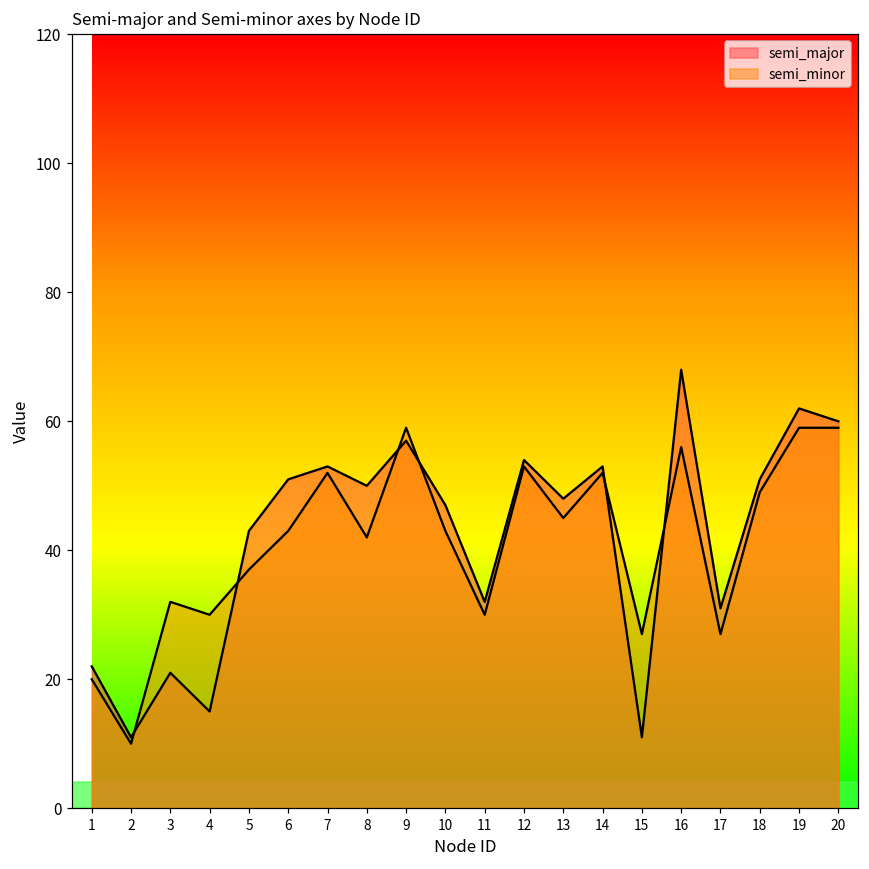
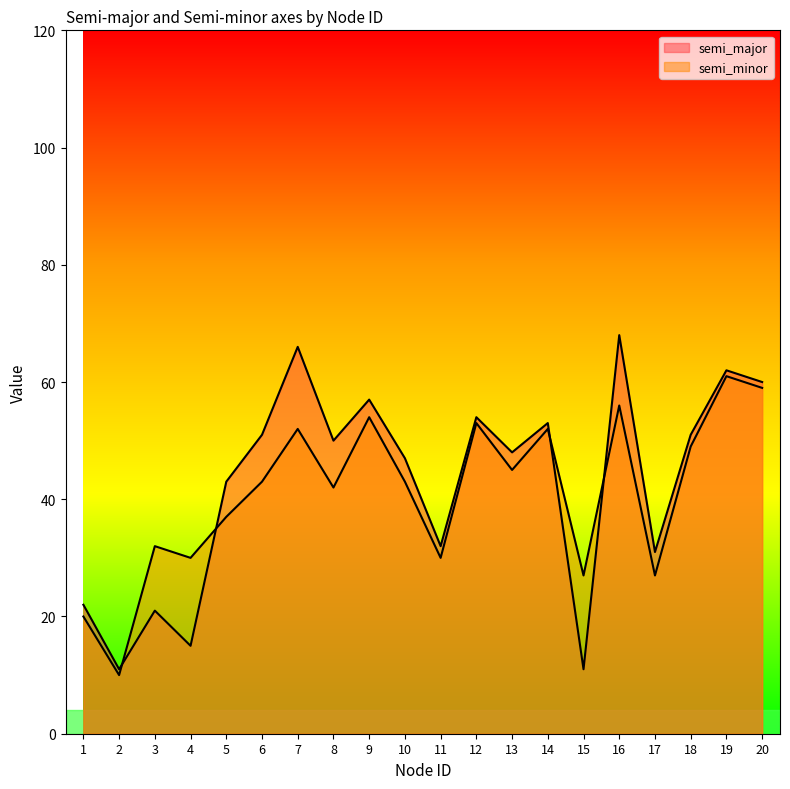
  {
    "semi_major": {
      "1": 22,
      "2": 11,
      "3": 21,
      "4": 15,
      "5": 43,
      "6": 51,
-     "7": 53,
+     "7": 66,
      "8": 50,
      "9": 57,
      "10": 47,
      "11": 32,
      "12": 54,
      "13": 48,
      "14": 53,
      "15": 11,
      "16": 68,
      "17": 31,
      "18": 51,
      "19": 62,
      "20": 60
    },
    "semi_minor": {
      "1": 20,
      "2": 10,
      "3": 32,
      "4": 30,
      "5": 37,
      "6": 43,
      "7": 52,
      "8": 42,
-     "9": 59,
+     "9": 54,
      "10": 43,
      "11": 30,
      "12": 53,
      "13": 45,
      "14": 52,
      "15": 27,
      "16": 56,
      "17": 27,
      "18": 49,
-     "19": 59,
+     "19": 61,
      "20": 59
    }
  }
